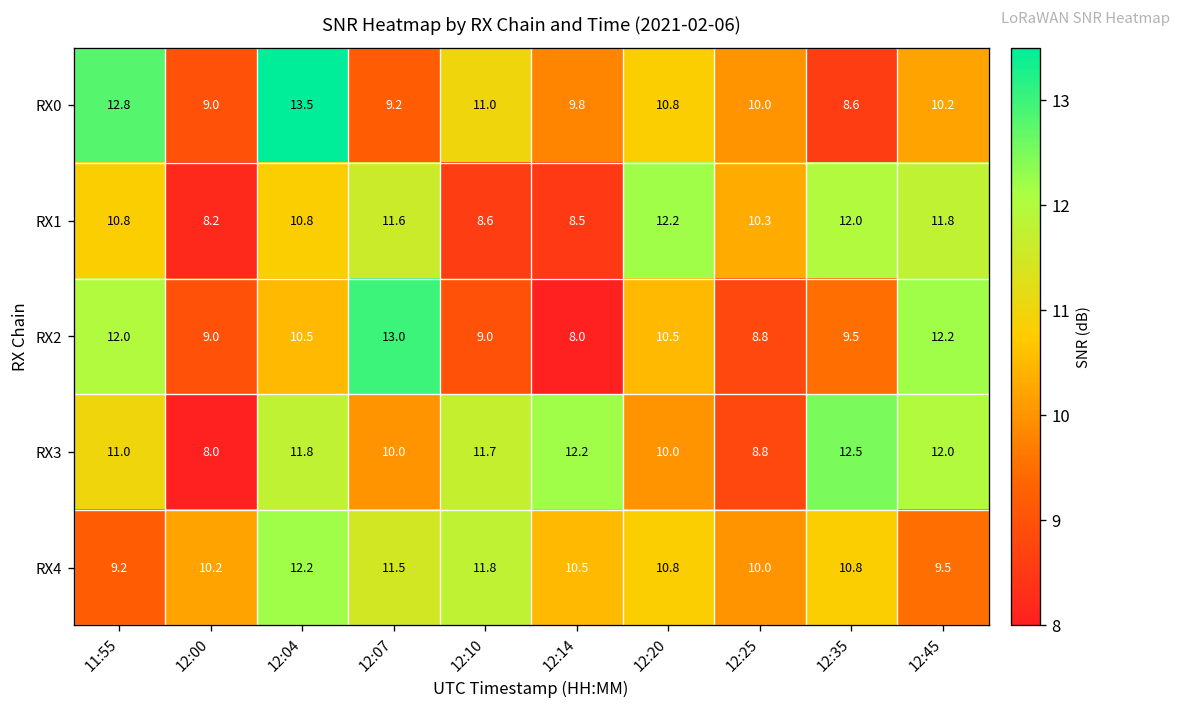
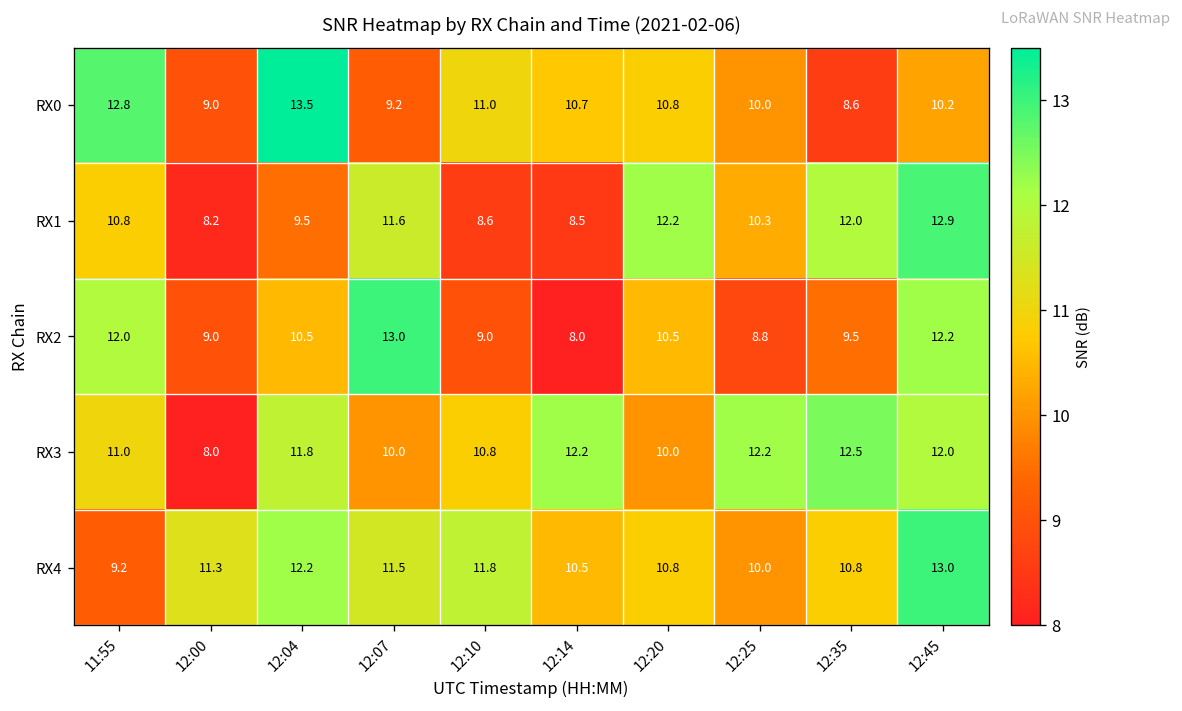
  {
    "RX0": {
      "11:55": 12.8,
      "12:00": 9.0,
      "12:04": 13.5,
      "12:07": 9.2,
      "12:10": 11.0,
-     "12:14": 9.8,
+     "12:14": 10.7,
      "12:20": 10.8,
      "12:25": 10.0,
      "12:35": 8.6,
      "12:45": 10.2
    },
    "RX1": {
      "11:55": 10.8,
      "12:00": 8.2,
-     "12:04": 10.8,
+     "12:04": 9.5,
      "12:07": 11.6,
      "12:10": 8.6,
      "12:14": 8.5,
      "12:20": 12.2,
      "12:25": 10.3,
      "12:35": 12.0,
-     "12:45": 11.8
+     "12:45": 12.9
    },
    "RX2": {
      "11:55": 12.0,
      "12:00": 9.0,
      "12:04": 10.5,
      "12:07": 13.0,
      "12:10": 9.0,
      "12:14": 8.0,
      "12:20": 10.5,
      "12:25": 8.8,
      "12:35": 9.5,
      "12:45": 12.2
    },
    "RX3": {
      "11:55": 11.0,
      "12:00": 8.0,
      "12:04": 11.8,
      "12:07": 10.0,
-     "12:10": 11.7,
+     "12:10": 10.8,
      "12:14": 12.2,
      "12:20": 10.0,
-     "12:25": 8.8,
+     "12:25": 12.2,
      "12:35": 12.5,
      "12:45": 12.0
    },
    "RX4": {
      "11:55": 9.2,
-     "12:00": 10.2,
+     "12:00": 11.3,
      "12:04": 12.2,
      "12:07": 11.5,
      "12:10": 11.8,
      "12:14": 10.5,
      "12:20": 10.8,
      "12:25": 10.0,
      "12:35": 10.8,
-     "12:45": 9.5
+     "12:45": 13.0
    }
  }
